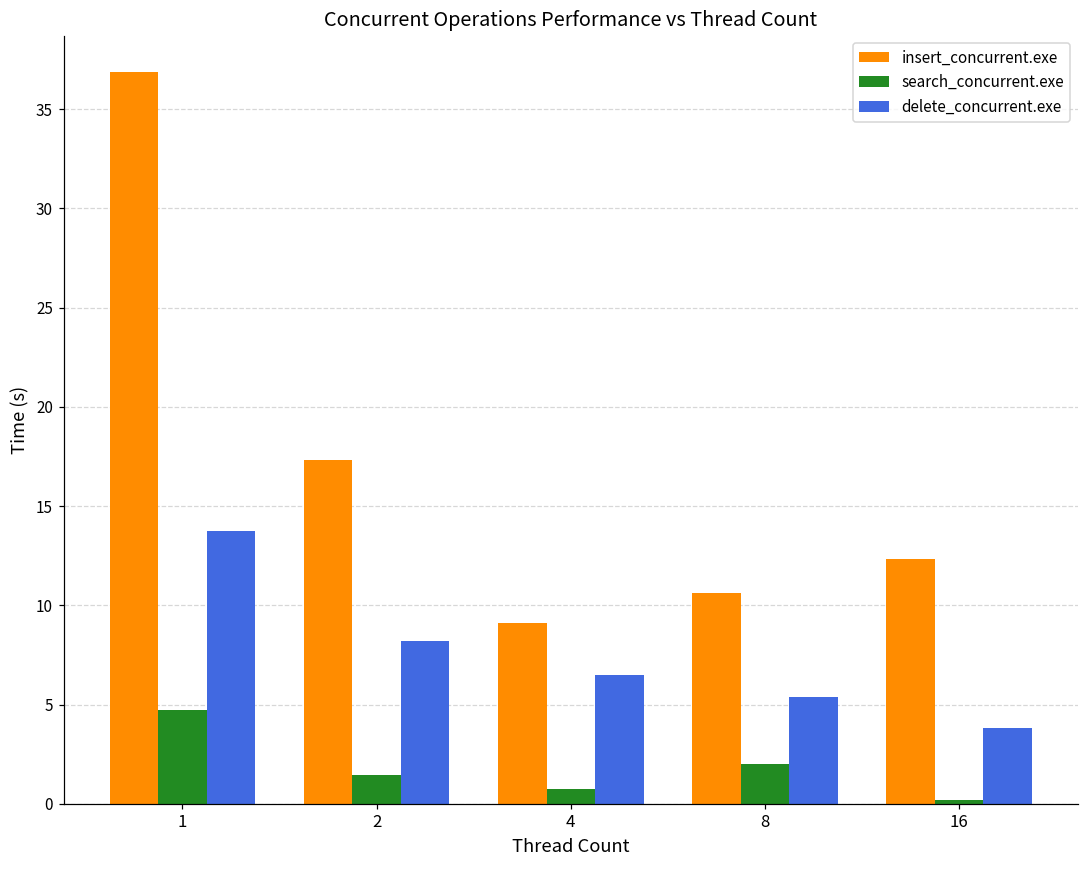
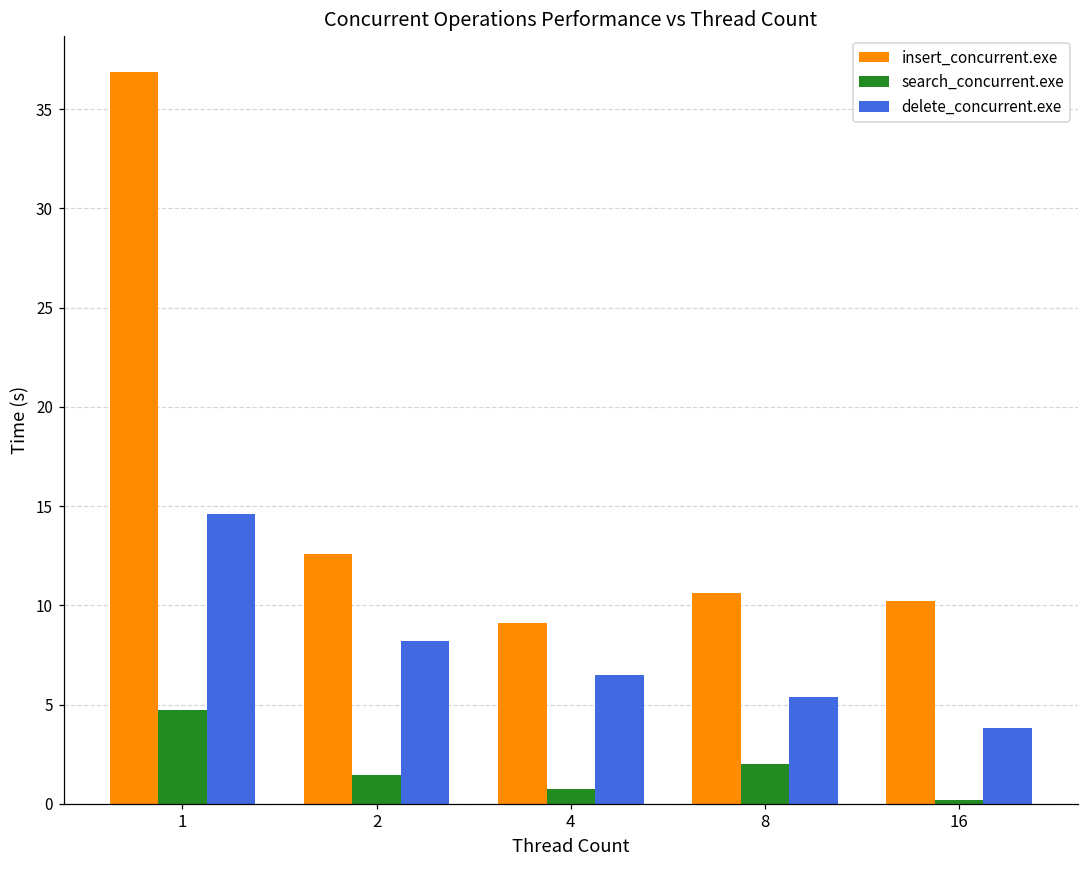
  {
    "insert_concurrent.exe": {
      "1": 36.9,
-     "2": 17.3,
+     "2": 12.6,
      "4": 9.1,
      "8": 10.6,
-     "16": 12.3
+     "16": 10.2
    },
    "search_concurrent.exe": {
      "1": 4.7,
      "2": 1.4,
      "4": 0.7,
      "8": 2.0,
      "16": 0.2
    },
    "delete_concurrent.exe": {
-     "1": 13.8,
+     "1": 14.6,
      "2": 8.2,
      "4": 6.5,
      "8": 5.4,
      "16": 3.8
    }
  }
